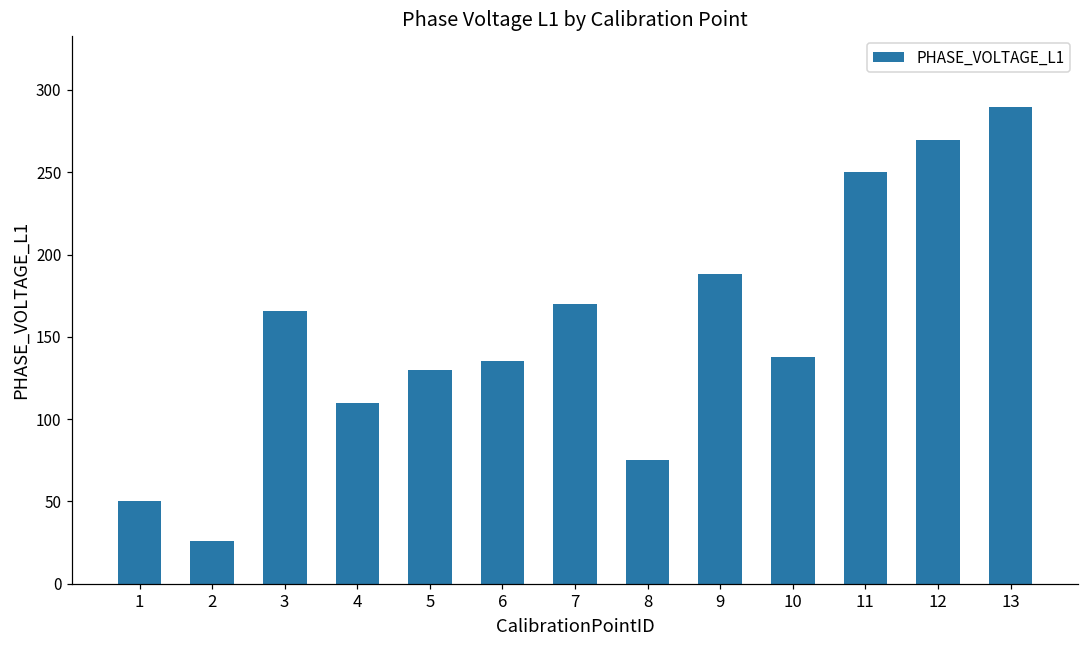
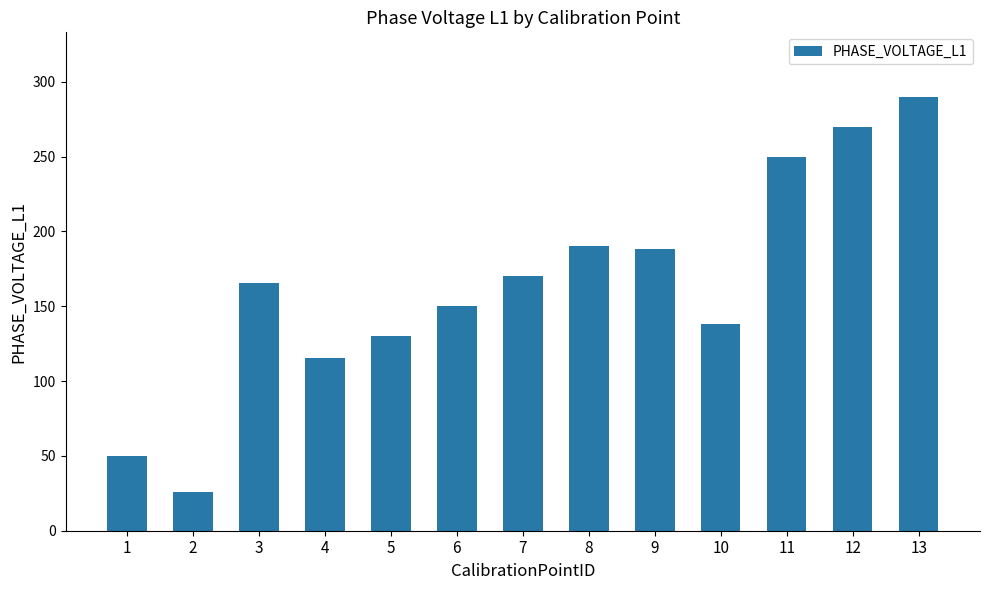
  {
    "1": 50,
    "2": 26,
    "3": 166,
-   "4": 110,
+   "4": 116,
    "5": 130,
-   "6": 135,
+   "6": 150,
    "7": 170,
-   "8": 75,
+   "8": 190,
    "9": 188,
    "10": 138,
    "11": 250,
    "12": 270,
    "13": 290
  }
